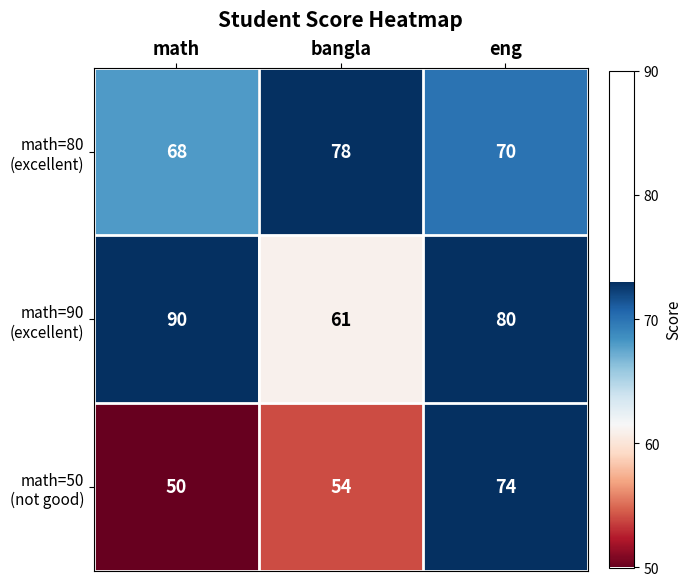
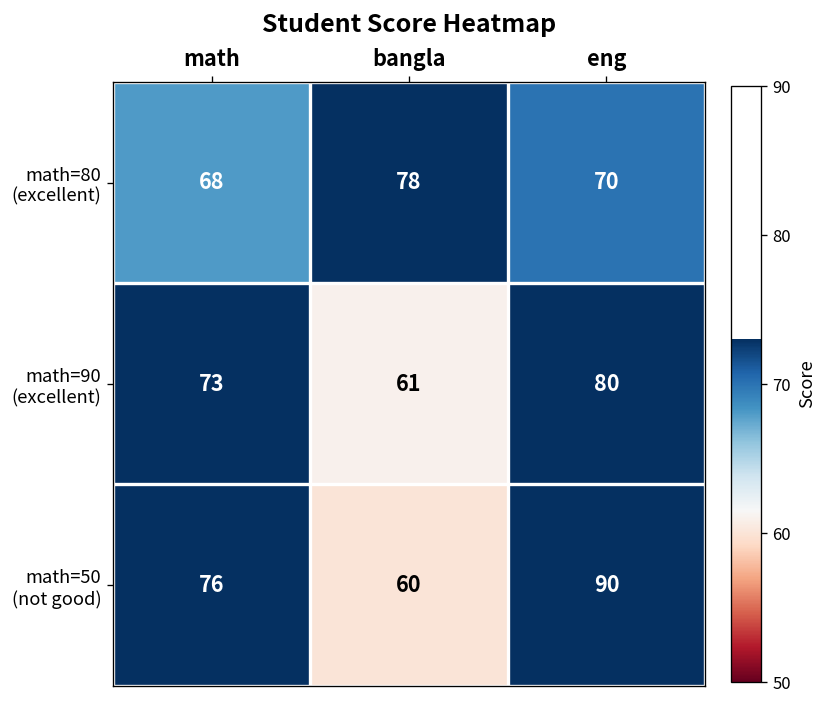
  {
    "math=80 (excellent)": {
      "math": 68,
      "bangla": 78,
      "eng": 70
    },
    "math=90 (excellent)": {
-     "math": 90,
+     "math": 73,
      "bangla": 61,
      "eng": 80
    },
    "math=50 (not good)": {
-     "math": 50,
-     "bangla": 54,
-     "eng": 74
+     "math": 76,
+     "bangla": 60,
+     "eng": 90
    }
  }
